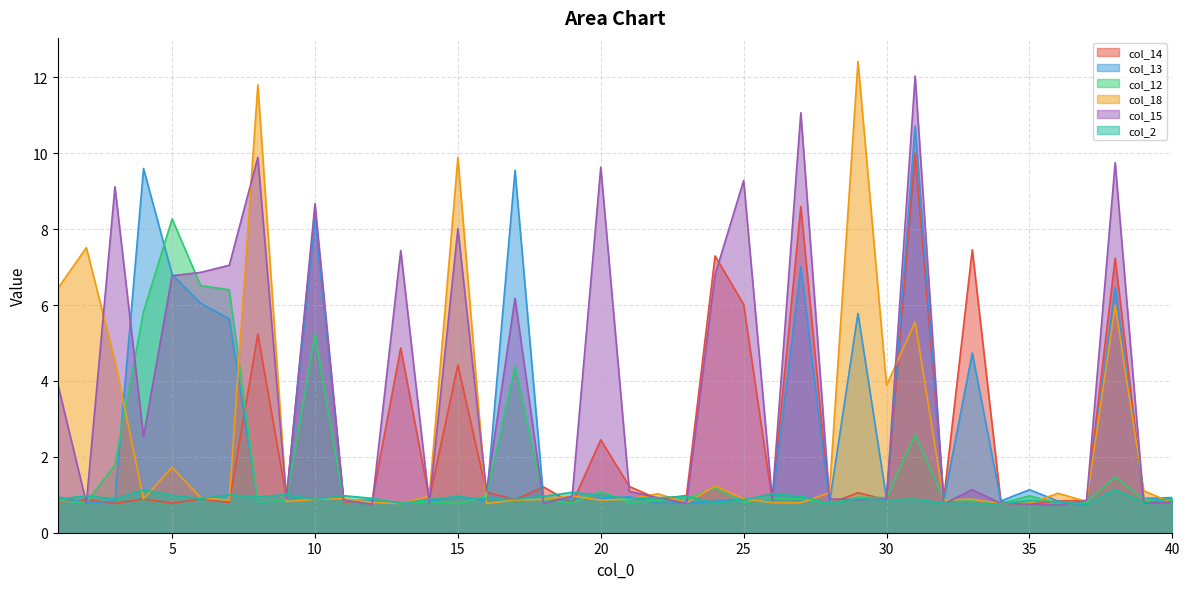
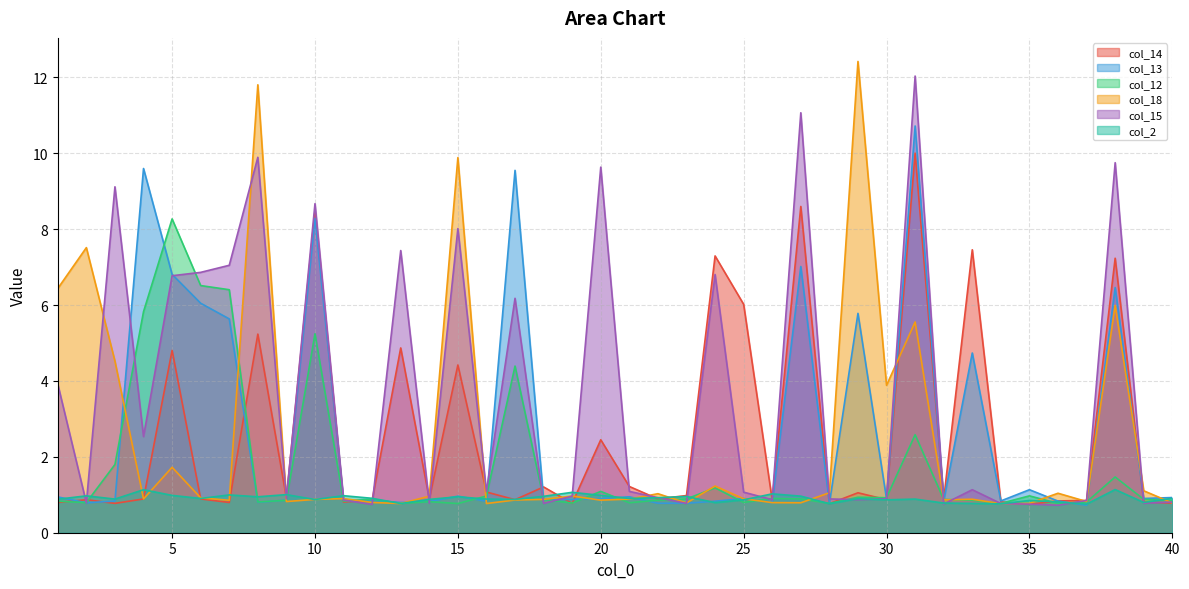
  {
    "col_14": {
-     "5": 0.8,
+     "5": 4.8,
      "10": 8.5,
      "15": 4.4,
      "20": 2.4,
      "25": 6.0
    },
    "col_18": {
      "5": 1.7,
      "15": 9.9,
      "30": 3.9
    },
    "col_15": {
      "10": 8.7,
      "15": 8.0,
      "20": 9.6,
-     "25": 9.3
+     "25": 1.1
    }
  }
